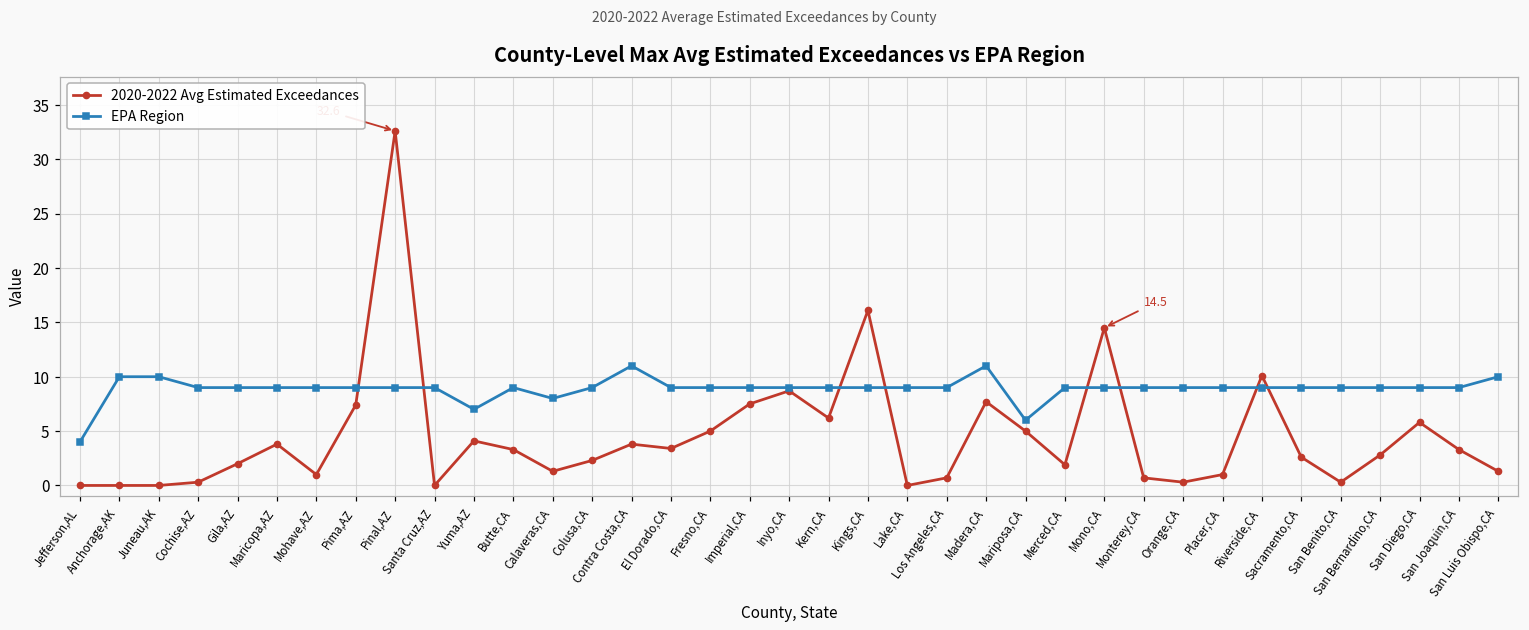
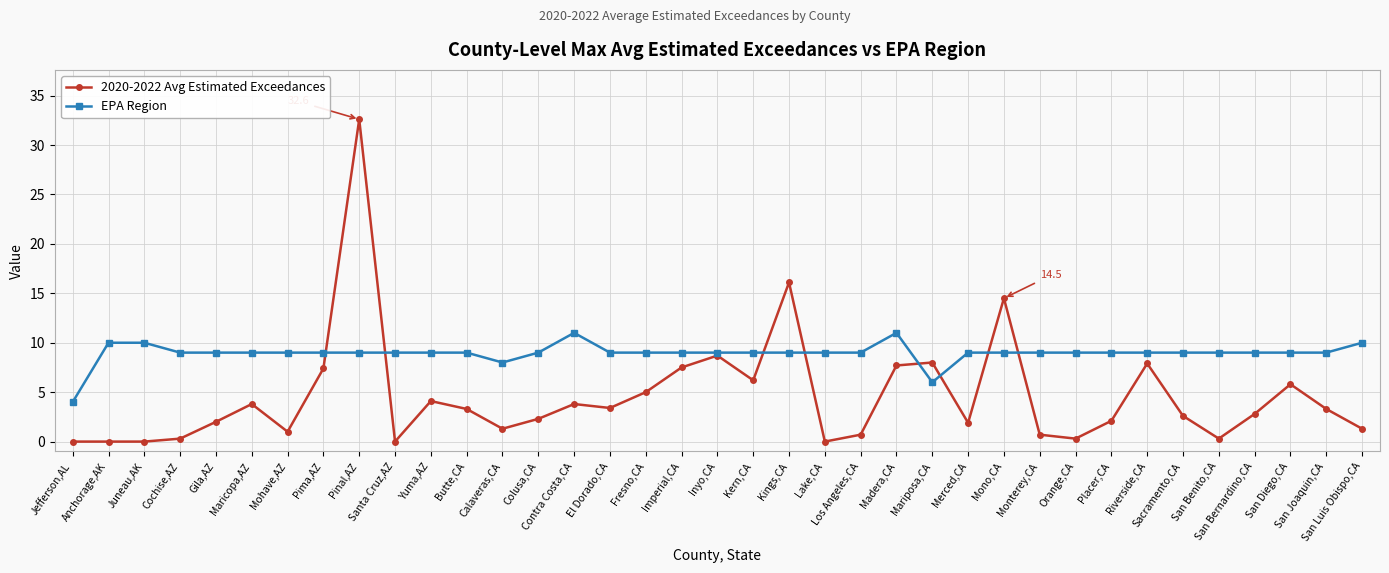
  {
    "2020-2022 Avg Estimated Exceedances": {
      "Jefferson,AL": 0,
      "Anchorage,AK": 0,
      "Juneau,AK": 0,
      "Cochise,AZ": 0,
      "Gila,AZ": 2,
      "Maricopa,AZ": 4,
      "Mohave,AZ": 1,
      "Pima,AZ": 7,
      "Santa Cruz,AZ": 0,
      "Yuma,AZ": 4,
      "Butte,CA": 3,
      "Calaveras,CA": 1,
      "Colusa,CA": 2,
      "Contra Costa,CA": 4,
      "El Dorado,CA": 3,
      "Fresno,CA": 5,
      "Imperial,CA": 8,
      "Inyo,CA": 9,
      "Kern,CA": 6,
      "Kings,CA": 16,
      "Lake,CA": 0,
      "Los Angeles,CA": 1,
      "Madera,CA": 8,
-     "Mariposa,CA": 5,
+     "Mariposa,CA": 8,
      "Merced,CA": 2,
      "Monterey,CA": 1,
      "Orange,CA": 0,
-     "Placer,CA": 1,
-     "Riverside,CA": 10,
+     "Placer,CA": 2,
+     "Riverside,CA": 8,
      "Sacramento,CA": 3,
      "San Benito,CA": 0,
      "San Bernardino,CA": 3,
      "San Diego,CA": 6,
      "San Joaquin,CA": 3,
      "San Luis Obispo,CA": 1
    },
    "EPA Region": {
      "Jefferson,AL": 4,
      "Anchorage,AK": 10,
      "Juneau,AK": 10,
      "Cochise,AZ": 9,
      "Gila,AZ": 9,
      "Maricopa,AZ": 9,
      "Mohave,AZ": 9,
      "Pima,AZ": 9,
      "Pinal,AZ": 9,
      "Santa Cruz,AZ": 9,
-     "Yuma,AZ": 7,
+     "Yuma,AZ": 9,
      "Butte,CA": 9,
      "Calaveras,CA": 8,
      "Colusa,CA": 9,
      "Contra Costa,CA": 11,
      "El Dorado,CA": 9,
      "Fresno,CA": 9,
      "Imperial,CA": 9,
      "Inyo,CA": 9,
      "Kern,CA": 9,
      "Kings,CA": 9,
      "Lake,CA": 9,
      "Los Angeles,CA": 9,
      "Madera,CA": 11,
      "Mariposa,CA": 6,
      "Merced,CA": 9,
      "Mono,CA": 9,
      "Monterey,CA": 9,
      "Orange,CA": 9,
      "Placer,CA": 9,
      "Riverside,CA": 9,
      "Sacramento,CA": 9,
      "San Benito,CA": 9,
      "San Bernardino,CA": 9,
      "San Diego,CA": 9,
      "San Joaquin,CA": 9,
      "San Luis Obispo,CA": 10
    }
  }
